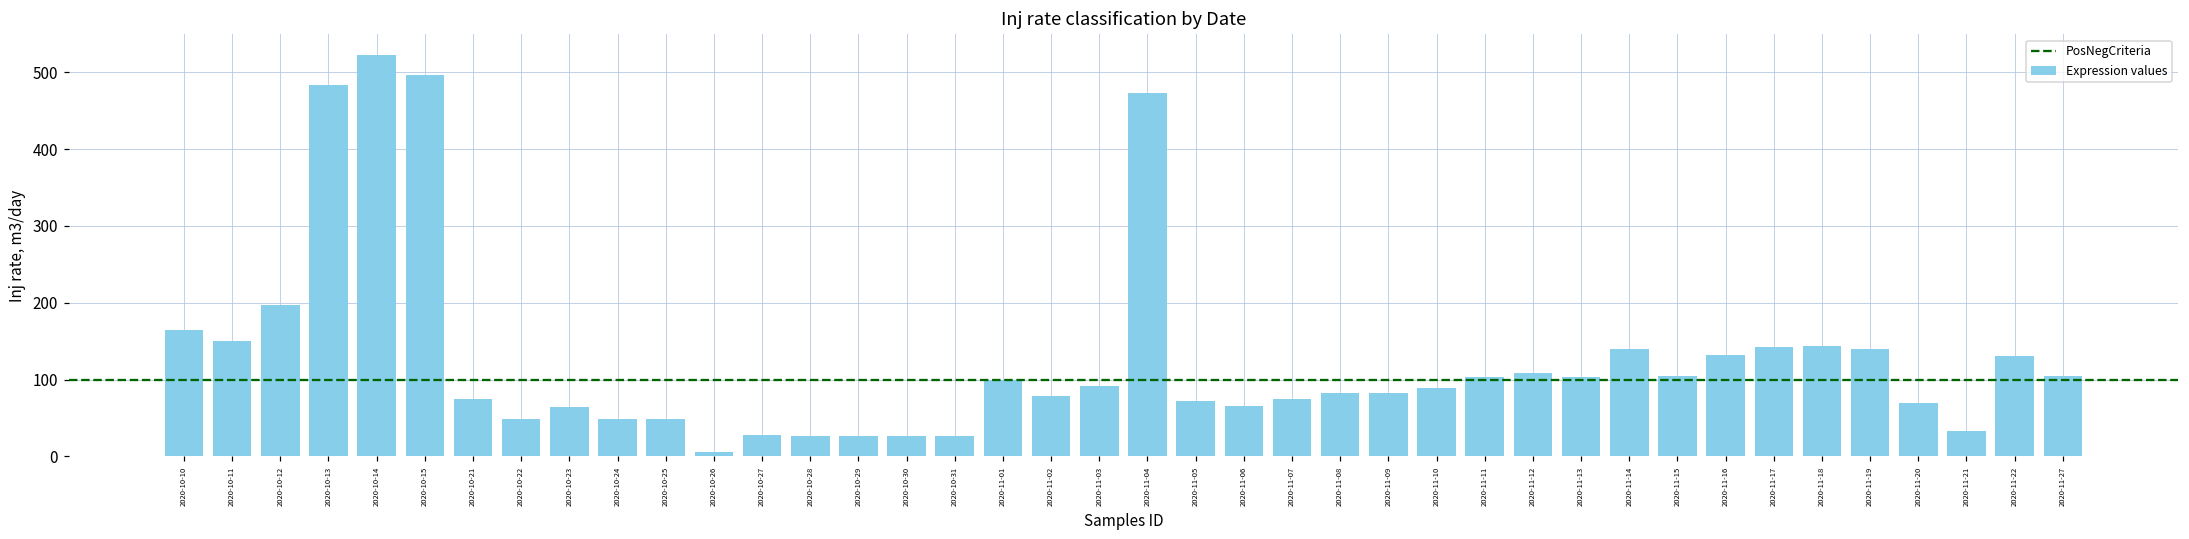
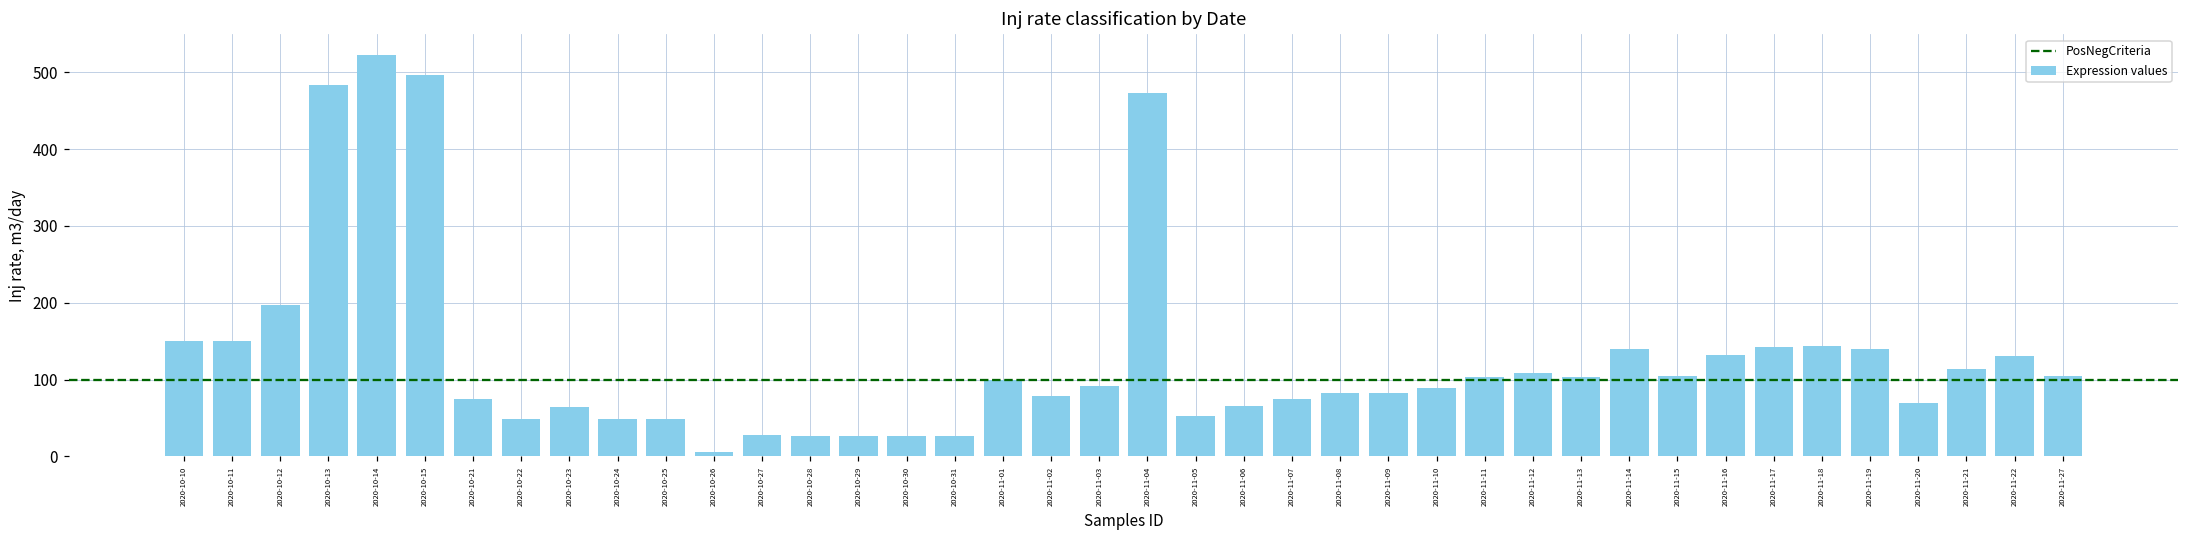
  {
-   "2020-10-10": 170,
+   "2020-10-10": 150,
    "2020-10-11": 150,
    "2020-10-12": 200,
    "2020-10-13": 480,
    "2020-10-14": 520,
    "2020-10-15": 500,
    "2020-10-21": 70,
    "2020-10-22": 50,
    "2020-10-23": 60,
    "2020-10-24": 50,
    "2020-10-25": 50,
    "2020-10-26": 10,
    "2020-10-27": 30,
    "2020-10-28": 30,
    "2020-10-29": 30,
    "2020-10-30": 30,
    "2020-10-31": 30,
    "2020-11-01": 100,
    "2020-11-02": 80,
    "2020-11-03": 90,
    "2020-11-04": 470,
-   "2020-11-05": 70,
+   "2020-11-05": 50,
    "2020-11-06": 70,
    "2020-11-07": 70,
    "2020-11-08": 80,
    "2020-11-09": 80,
    "2020-11-10": 90,
    "2020-11-11": 100,
    "2020-11-12": 110,
    "2020-11-13": 100,
    "2020-11-14": 140,
    "2020-11-15": 100,
    "2020-11-16": 130,
    "2020-11-17": 140,
    "2020-11-18": 140,
    "2020-11-19": 140,
    "2020-11-20": 70,
-   "2020-11-21": 30,
+   "2020-11-21": 110,
    "2020-11-22": 130,
    "2020-11-27": 110
  }
